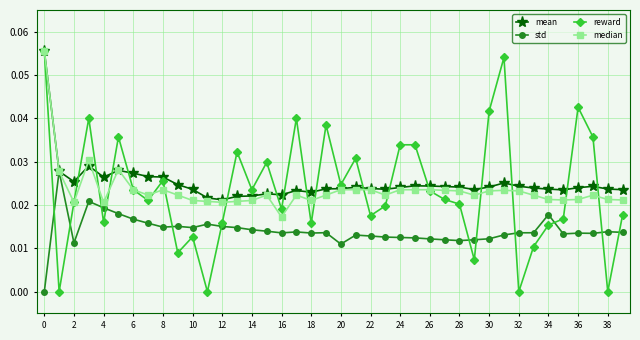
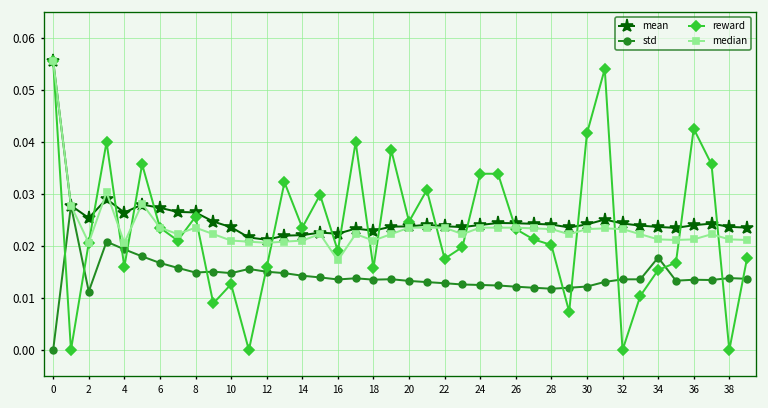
  {
    "mean": {
      "2": 0.025,
      "4": 0.026,
      "6": 0.027,
      "8": 0.026,
      "10": 0.024,
      "14": 0.022,
      "16": 0.022,
      "18": 0.023,
      "26": 0.024,
      "28": 0.024,
      "30": 0.024,
      "32": 0.024,
      "34": 0.024,
      "36": 0.024,
      "38": 0.024
    },
    "std": {
      "0": 0.000,
      "2": 0.011,
      "4": 0.019,
      "6": 0.017,
      "8": 0.015,
      "10": 0.015,
      "12": 0.015,
      "14": 0.014,
      "16": 0.014,
      "18": 0.014,
-     "20": 0.011,
+     "20": 0.013,
      "22": 0.013,
      "24": 0.013,
      "26": 0.012,
      "28": 0.012,
      "30": 0.012,
      "32": 0.014,
      "34": 0.018,
      "36": 0.014,
      "38": 0.014
    },
    "reward": {
      "4": 0.016,
      "8": 0.026,
      "10": 0.013,
      "12": 0.016,
      "14": 0.024,
      "16": 0.019,
      "18": 0.016,
      "20": 0.025,
      "22": 0.018,
      "24": 0.034,
      "28": 0.020,
      "30": 0.042,
      "32": 0.000,
      "34": 0.015,
      "36": 0.043,
      "38": 0.000
    },
    "median": {
      "4": 0.021,
      "8": 0.024,
      "10": 0.021,
      "14": 0.021,
      "16": 0.017,
      "18": 0.021,
      "28": 0.023,
      "30": 0.023,
      "32": 0.023,
      "34": 0.021,
      "36": 0.021,
      "38": 0.021
    }
  }
